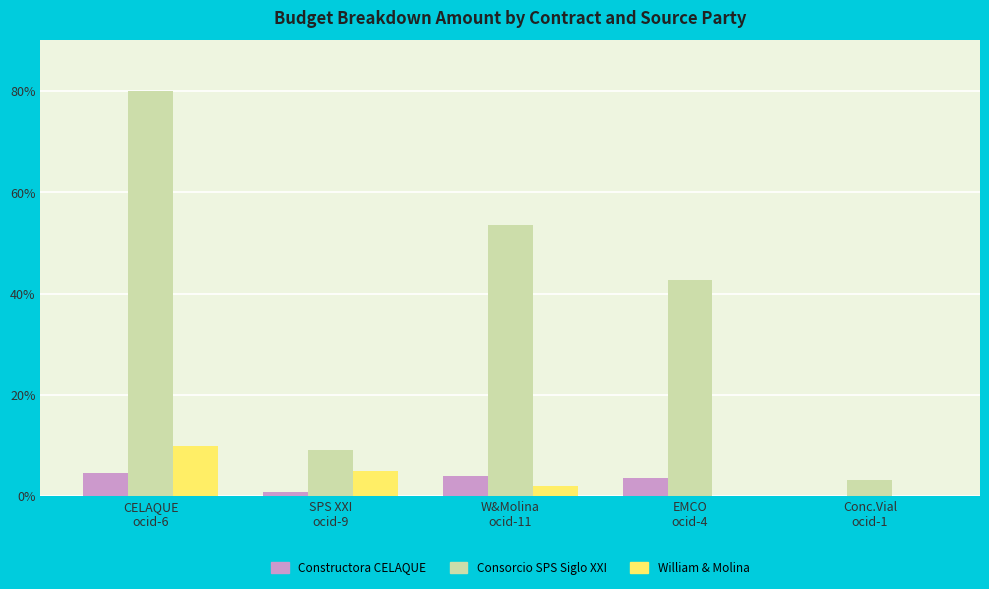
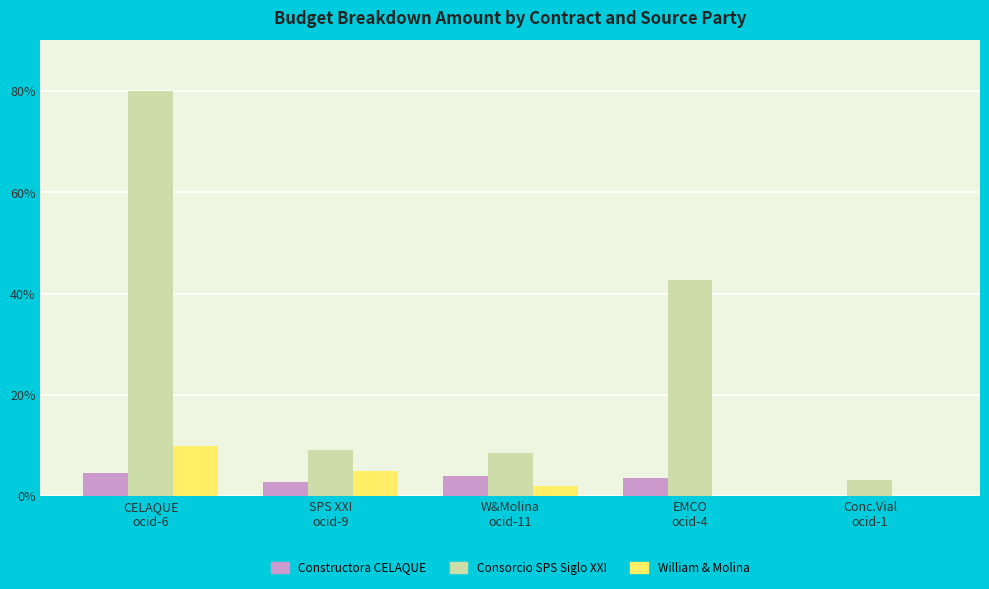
  {
    "Constructora CELAQUE": {
      "CELAQUE ocid-6": "5%",
-     "SPS XXI ocid-9": "1%",
+     "SPS XXI ocid-9": "3%",
      "W&Molina ocid-11": "4%",
      "EMCO ocid-4": "4%"
    },
    "Consorcio SPS Siglo XXI": {
      "CELAQUE ocid-6": "80%",
      "SPS XXI ocid-9": "9%",
-     "W&Molina ocid-11": "54%",
+     "W&Molina ocid-11": "8%",
      "EMCO ocid-4": "43%",
      "Conc.Vial ocid-1": "3%"
    },
    "William & Molina": {
      "CELAQUE ocid-6": "10%",
      "SPS XXI ocid-9": "5%",
      "W&Molina ocid-11": "2%",
      "EMCO ocid-4": "0%",
      "Conc.Vial ocid-1": "0%"
    }
  }
